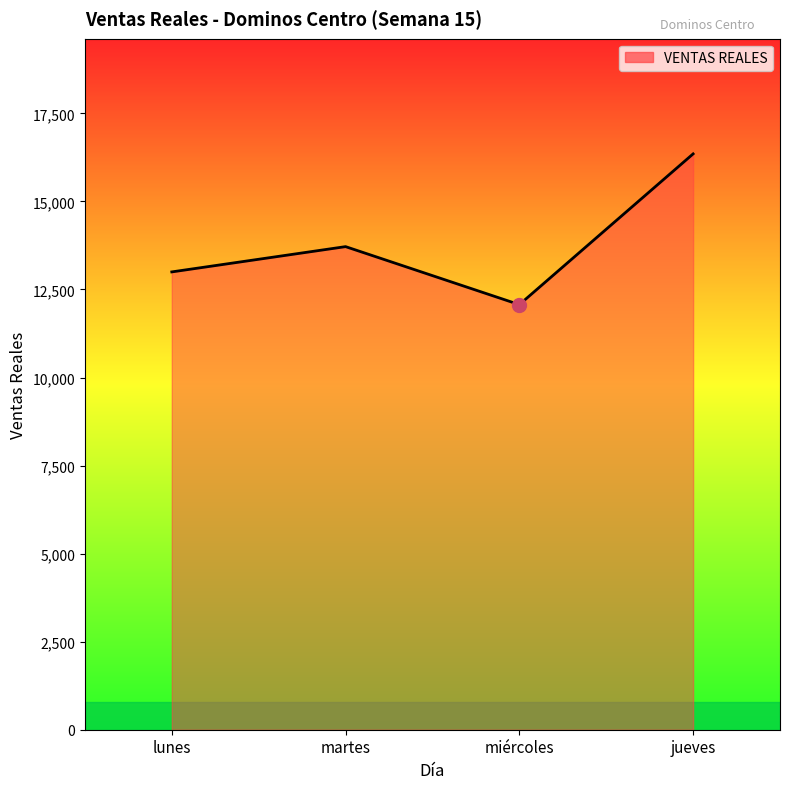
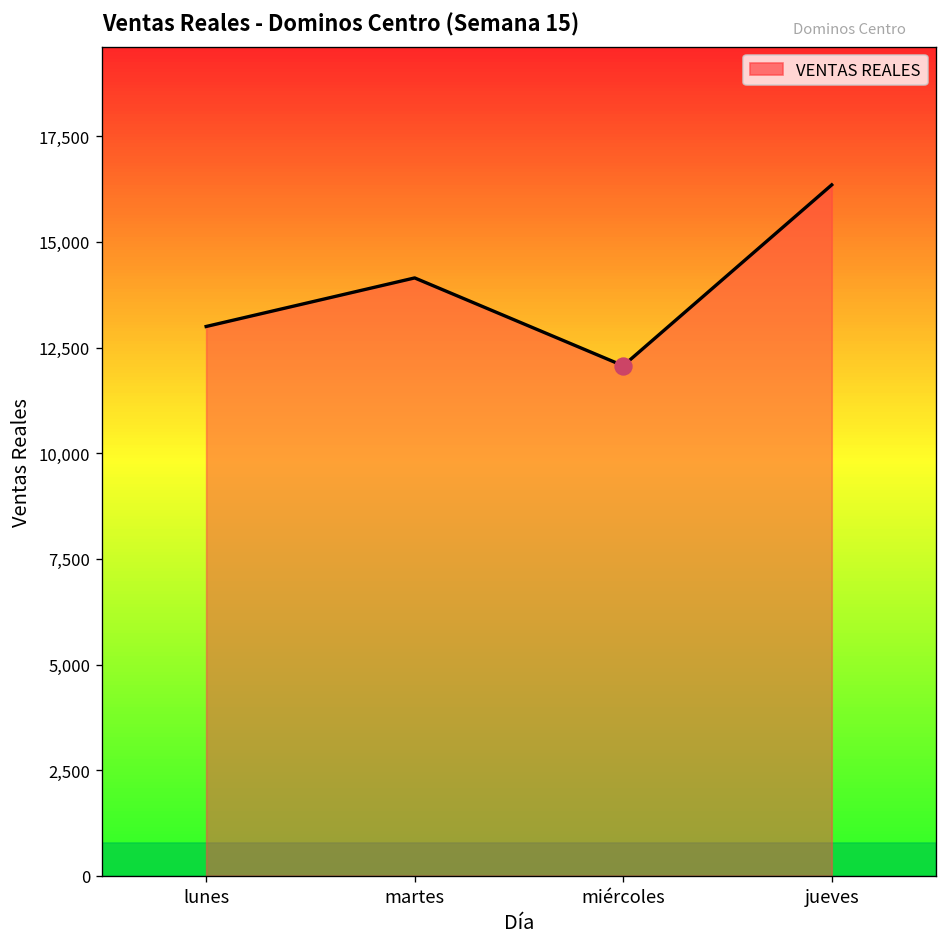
  {
    "VENTAS REALES": {
      "lunes": "13,000",
-     "martes": "13,700",
+     "martes": "14,100",
      "jueves": "16,400"
    }
  }
